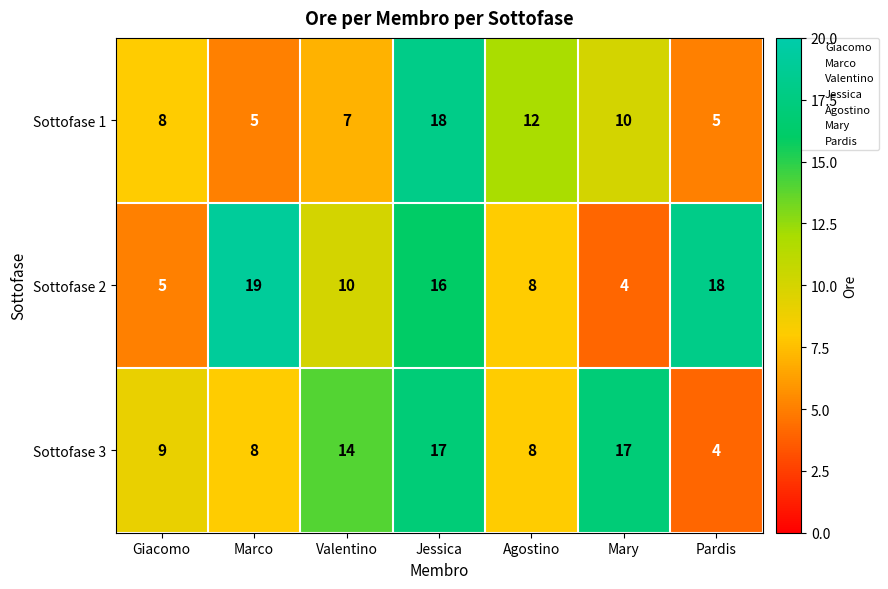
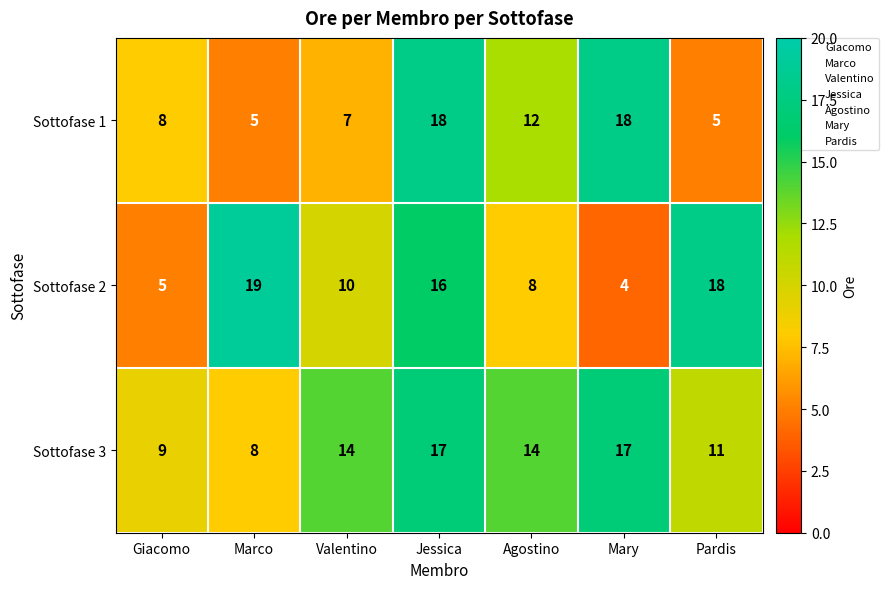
  {
    "Sottofase 1": {
      "Giacomo": 8,
      "Marco": 5,
      "Valentino": 7,
      "Jessica": 18,
      "Agostino": 12,
-     "Mary": 10,
+     "Mary": 18,
      "Pardis": 5
    },
    "Sottofase 2": {
      "Giacomo": 5,
      "Marco": 19,
      "Valentino": 10,
      "Jessica": 16,
      "Agostino": 8,
      "Mary": 4,
      "Pardis": 18
    },
    "Sottofase 3": {
      "Giacomo": 9,
      "Marco": 8,
      "Valentino": 14,
      "Jessica": 17,
-     "Agostino": 8,
+     "Agostino": 14,
      "Mary": 17,
-     "Pardis": 4
+     "Pardis": 11
    }
  }
